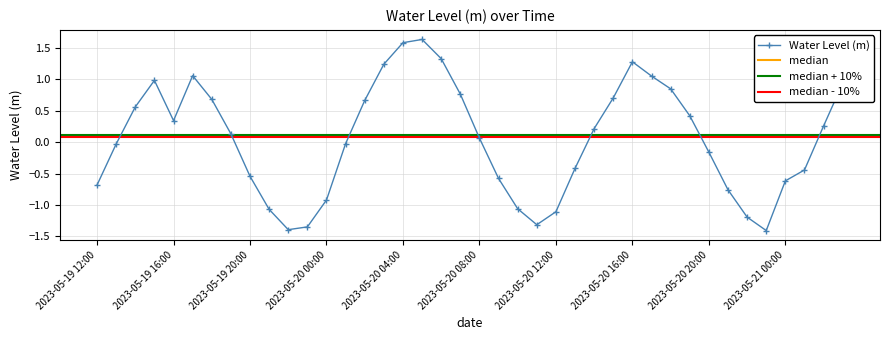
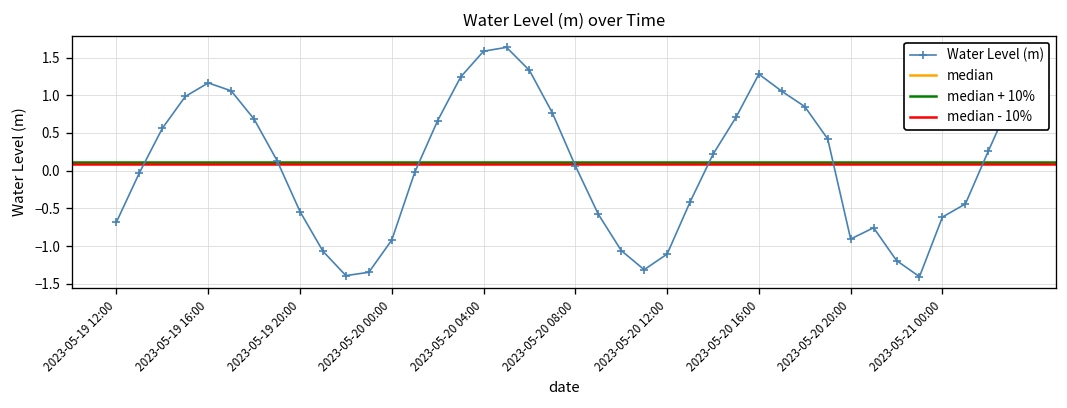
  {
    "2023-05-19 12:00": -0.7,
-   "2023-05-19 16:00": 0.3,
+   "2023-05-19 16:00": 1.2,
    "2023-05-19 20:00": -0.5,
    "2023-05-20 00:00": -0.9,
    "2023-05-20 04:00": 1.6,
    "2023-05-20 08:00": 0.1,
    "2023-05-20 12:00": -1.1,
    "2023-05-20 16:00": 1.3,
-   "2023-05-20 20:00": -0.2,
+   "2023-05-20 20:00": -0.9,
    "2023-05-21 00:00": -0.6
  }
